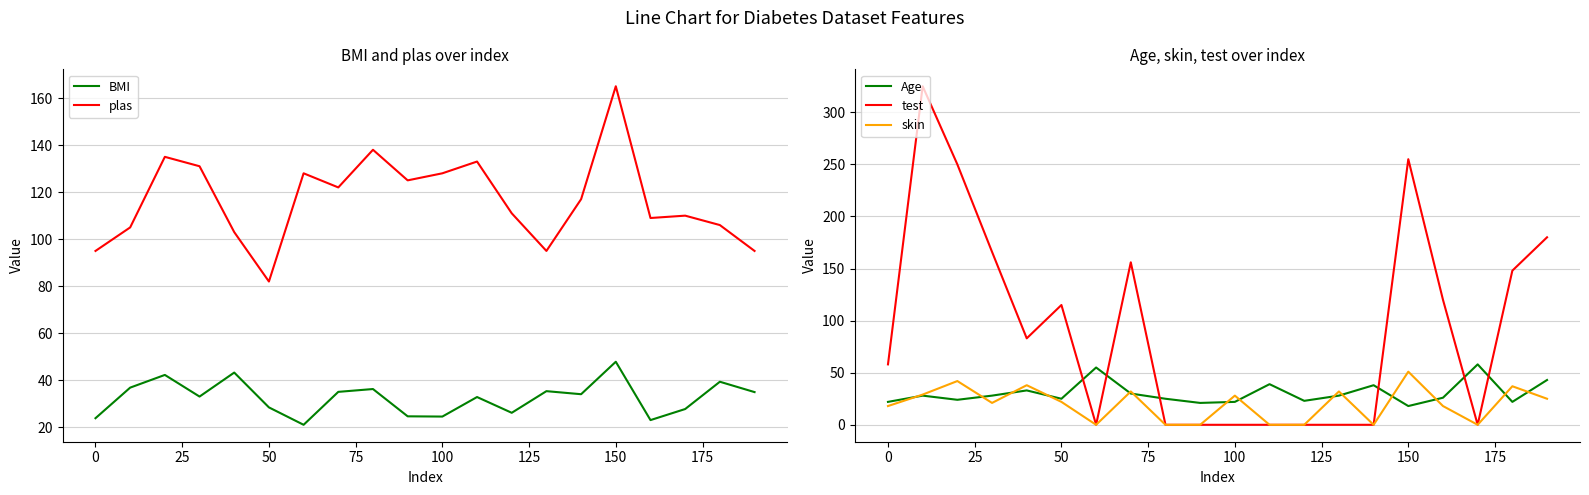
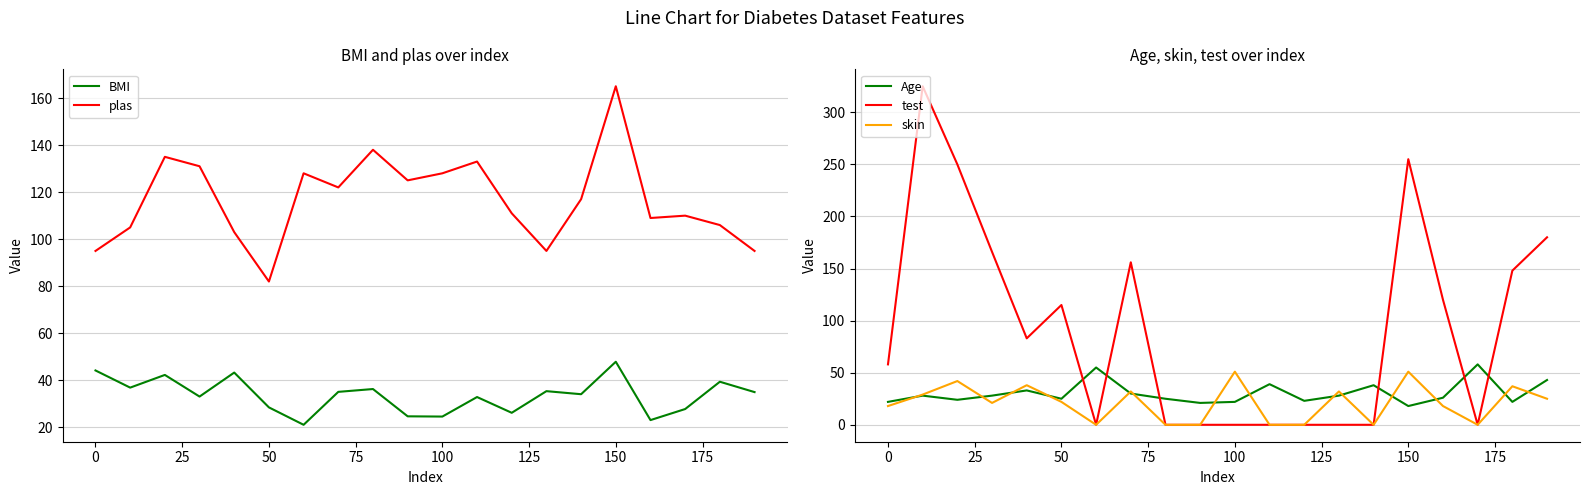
  {
    "BMI and plas over index": {
      "BMI": {
-       "0": 24,
+       "0": 44,
        "50": 29,
        "100": 25,
        "150": 48
      },
      "plas": {
        "0": 95,
        "50": 82,
        "100": 128,
        "150": 165
      }
    },
    "Age, skin, test over index": {
      "Age": {
        "0": 22,
        "50": 25,
        "100": 22,
        "150": 18
      },
      "test": {
        "0": 58,
        "50": 115,
        "100": 0,
        "150": 255
      },
      "skin": {
        "0": 18,
        "50": 22,
-       "100": 28,
+       "100": 51,
        "150": 51
      }
    }
  }
